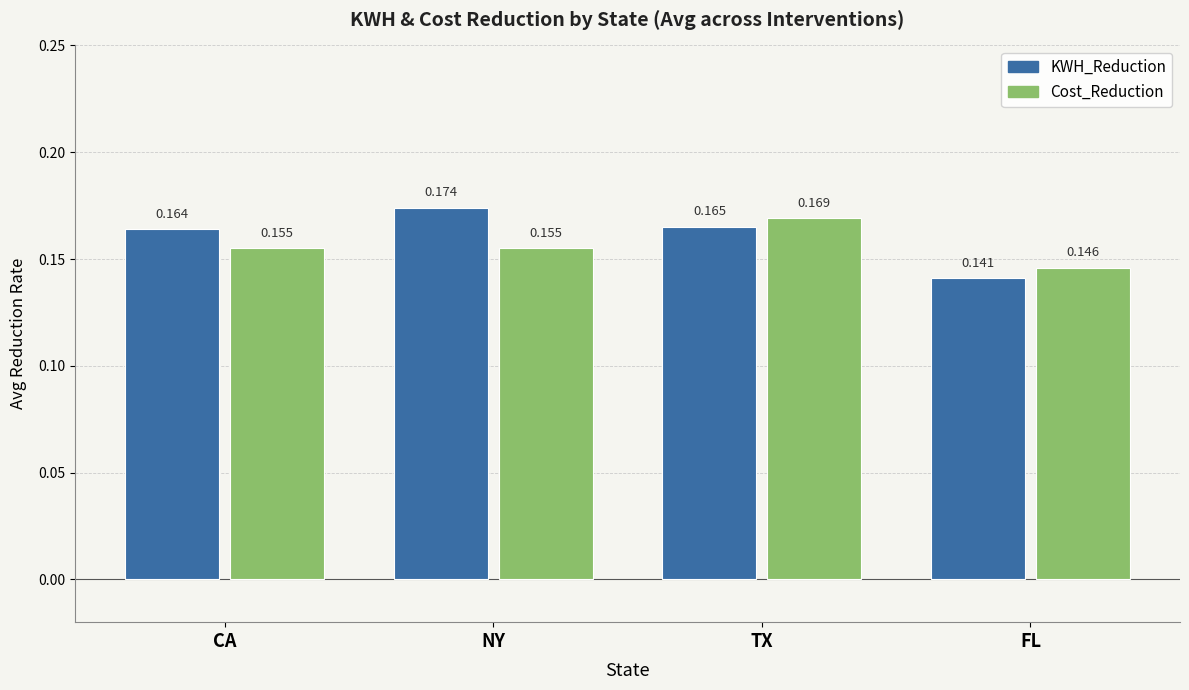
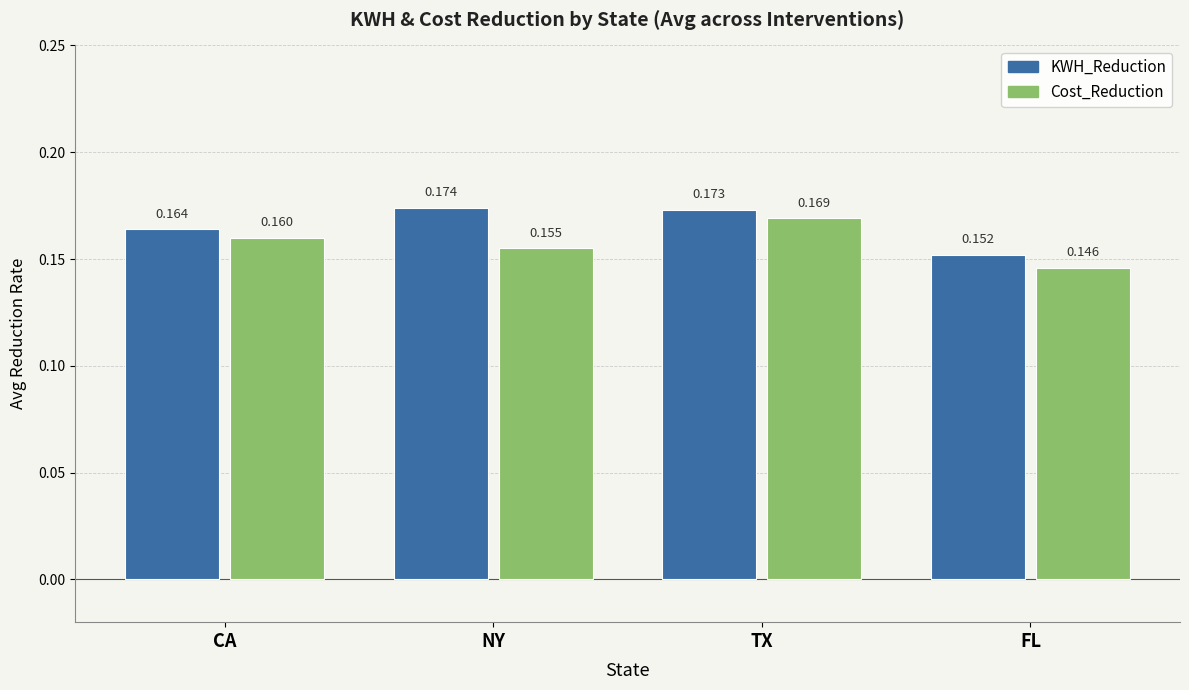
  {
    "KWH_Reduction": {
      "CA": 0.164,
      "NY": 0.174,
-     "TX": 0.165,
-     "FL": 0.141
+     "TX": 0.173,
+     "FL": 0.152
    },
    "Cost_Reduction": {
-     "CA": 0.155,
+     "CA": 0.160,
      "NY": 0.155,
      "TX": 0.169,
      "FL": 0.146
    }
  }
